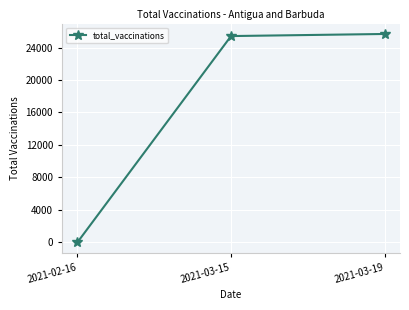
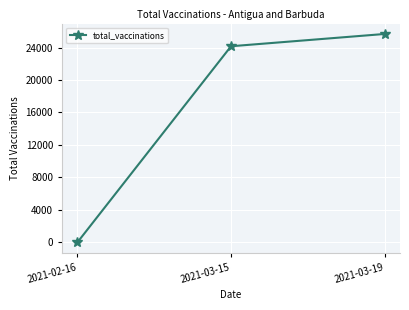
  {
    "2021-02-16": 0,
-   "2021-03-15": 25000,
+   "2021-03-15": 24000,
    "2021-03-19": 26000
  }
